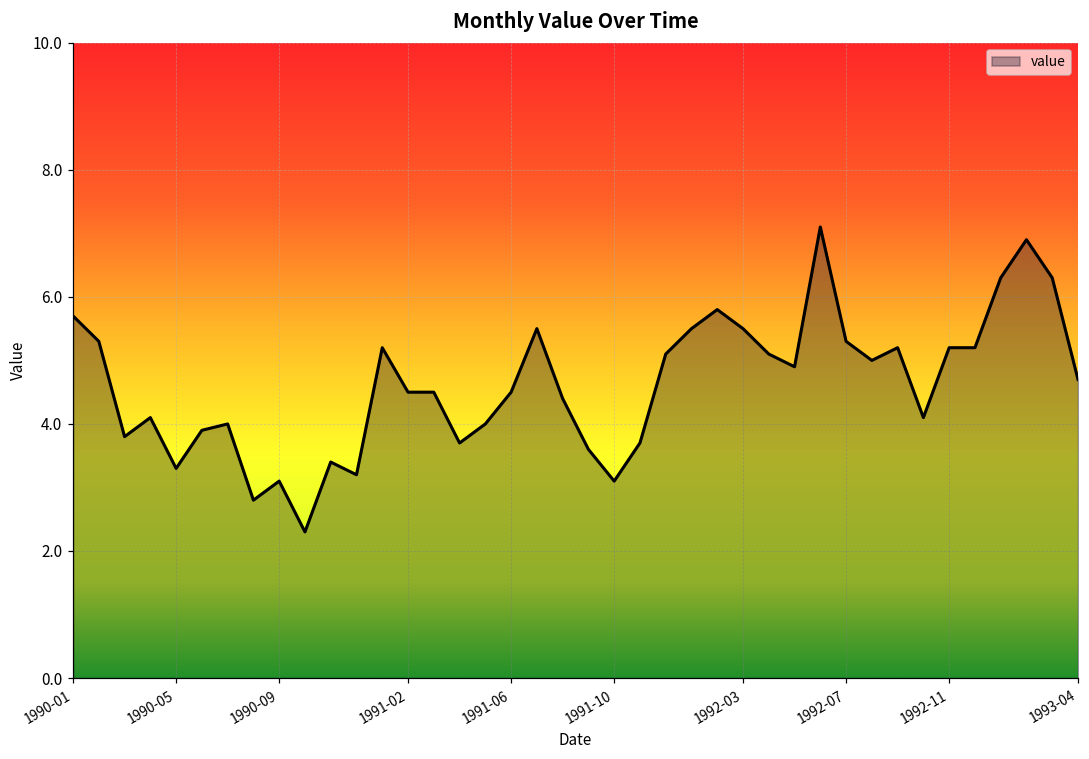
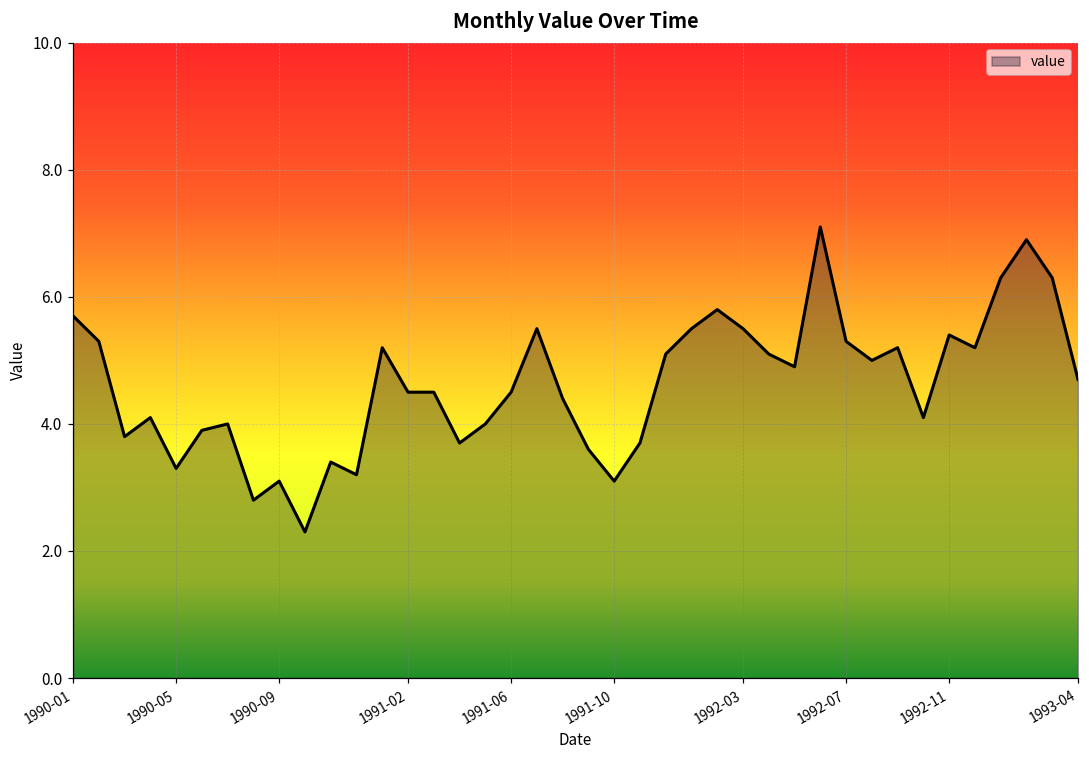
  {
    "1990-01": 5.7,
    "1990-05": 3.3,
    "1990-09": 3.1,
    "1991-02": 4.5,
    "1991-06": 4.5,
    "1991-10": 3.1,
    "1992-03": 5.5,
    "1992-07": 5.3,
-   "1992-11": 5.2,
+   "1992-11": 5.4,
    "1993-04": 4.7
  }
